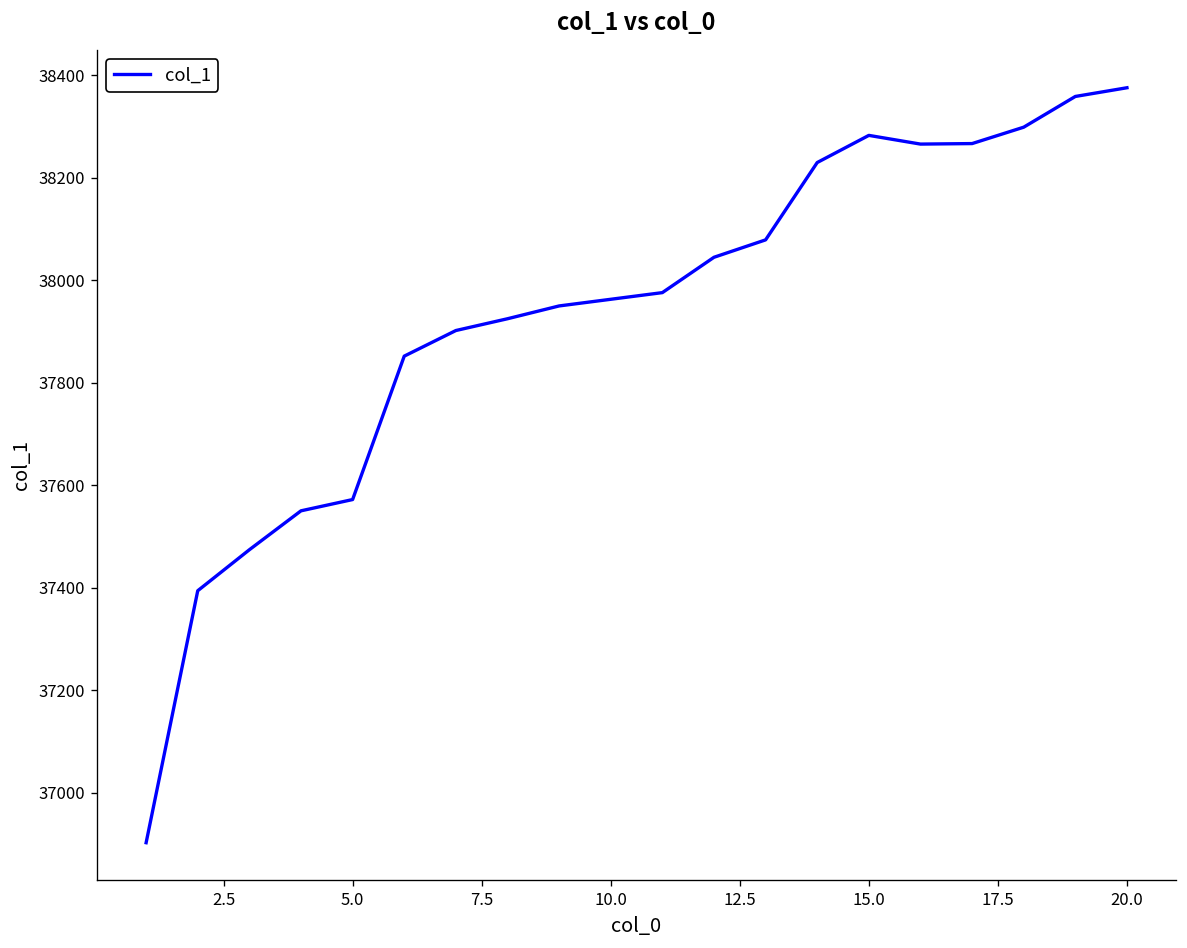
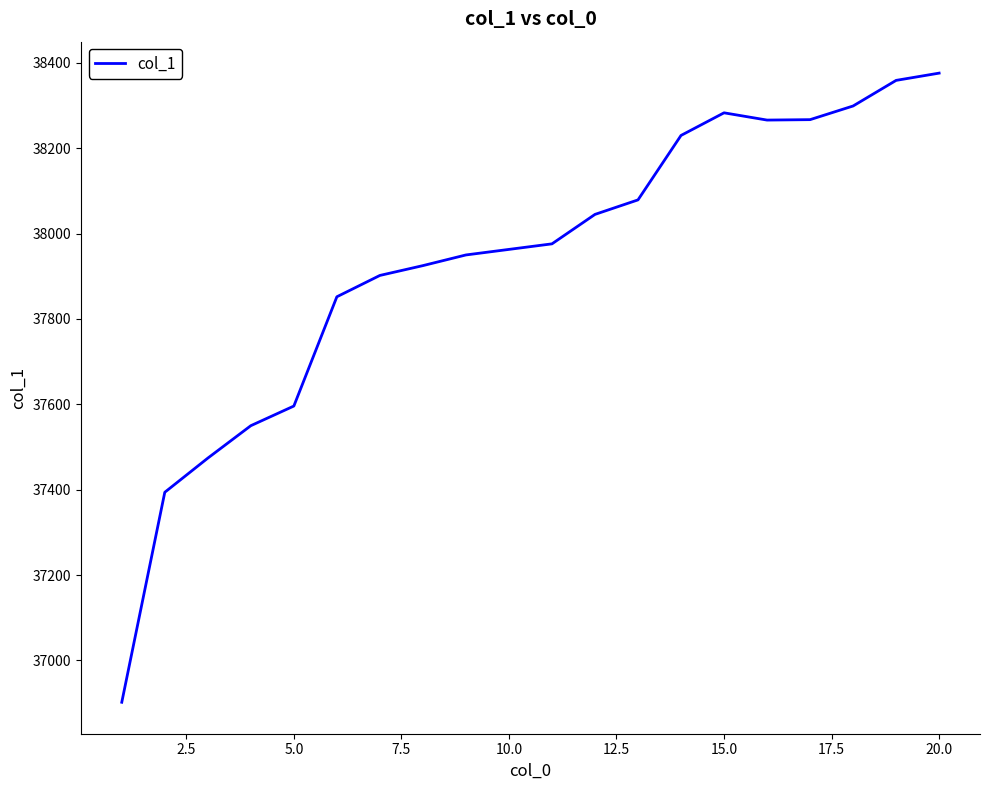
  {
-   "5.0": 37570,
+   "5.0": 37600,
    "10.0": 37960,
    "15.0": 38280,
    "20.0": 38380
  }
